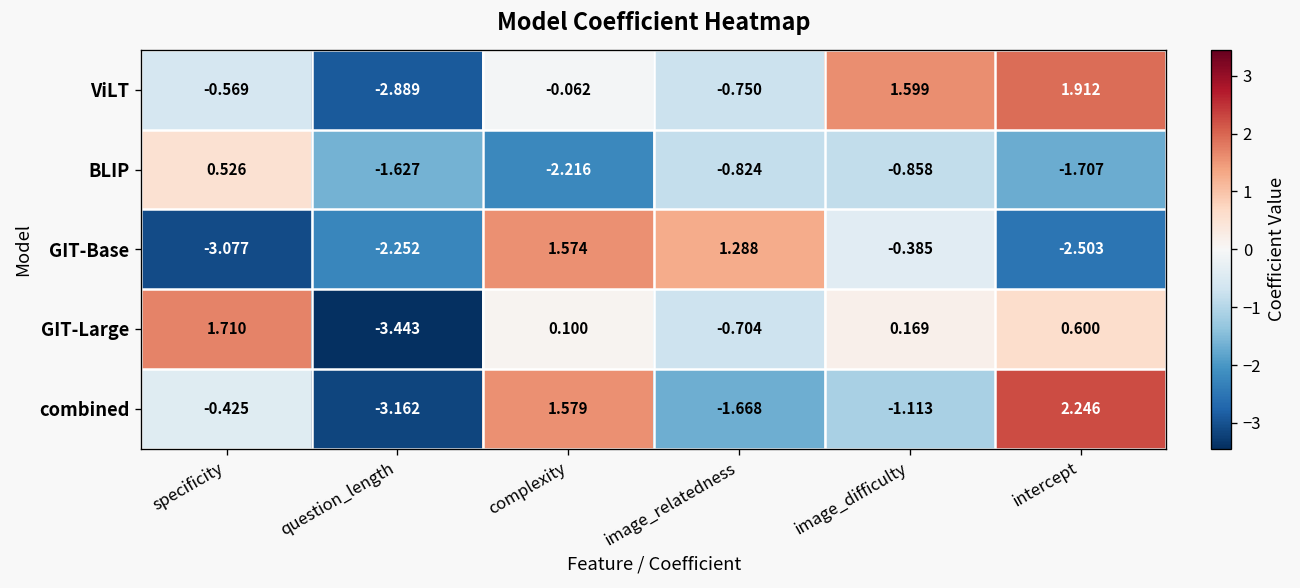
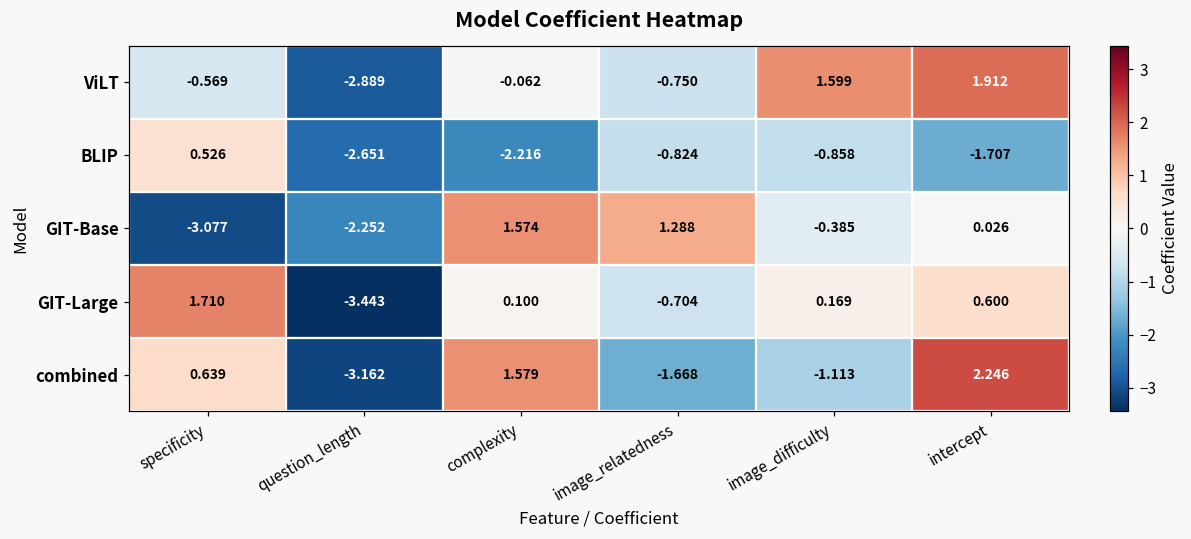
  {
    "ViLT": {
      "specificity": -0.569,
      "question_length": -2.889,
      "complexity": -0.062,
      "image_relatedness": -0.750,
      "image_difficulty": 1.599,
      "intercept": 1.912
    },
    "BLIP": {
      "specificity": 0.526,
-     "question_length": -1.627,
+     "question_length": -2.651,
      "complexity": -2.216,
      "image_relatedness": -0.824,
      "image_difficulty": -0.858,
      "intercept": -1.707
    },
    "GIT-Base": {
      "specificity": -3.077,
      "question_length": -2.252,
      "complexity": 1.574,
      "image_relatedness": 1.288,
      "image_difficulty": -0.385,
-     "intercept": -2.503
+     "intercept": 0.026
    },
    "GIT-Large": {
      "specificity": 1.710,
      "question_length": -3.443,
      "complexity": 0.100,
      "image_relatedness": -0.704,
      "image_difficulty": 0.169,
      "intercept": 0.600
    },
    "combined": {
-     "specificity": -0.425,
+     "specificity": 0.639,
      "question_length": -3.162,
      "complexity": 1.579,
      "image_relatedness": -1.668,
      "image_difficulty": -1.113,
      "intercept": 2.246
    }
  }
